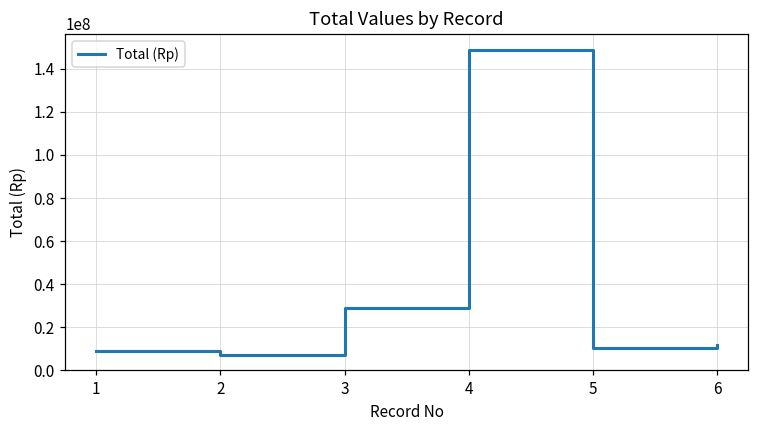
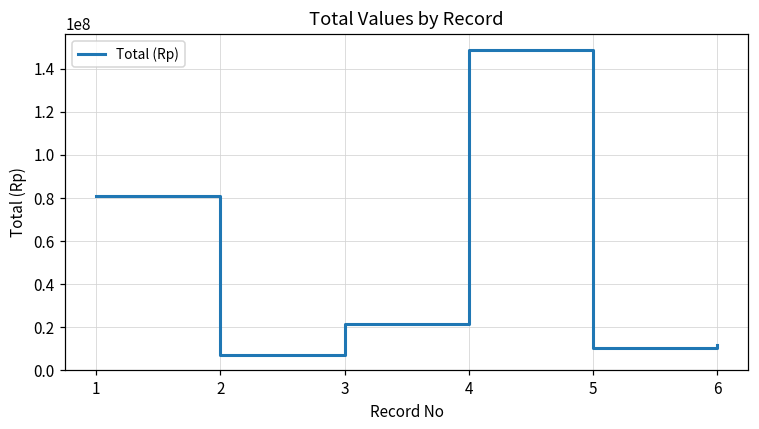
  {
-   "1": 9000000,
+   "1": 81000000,
    "2": 7000000,
-   "3": 29000000,
+   "3": 21000000,
    "4": 149000000,
    "5": 10000000,
    "6": 12000000
  }
